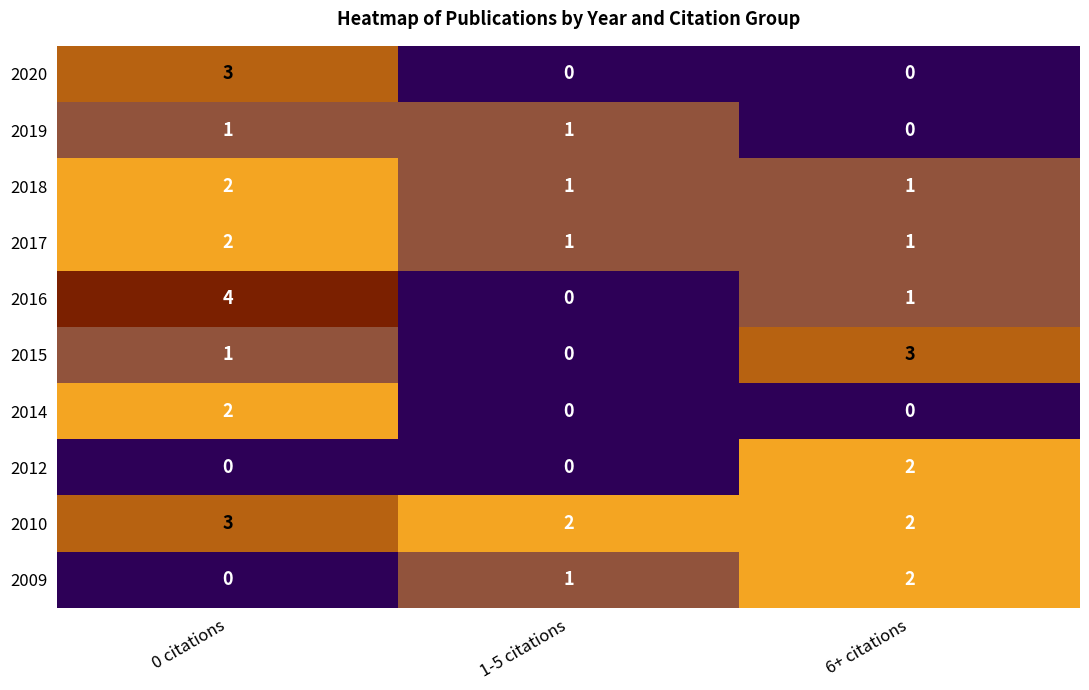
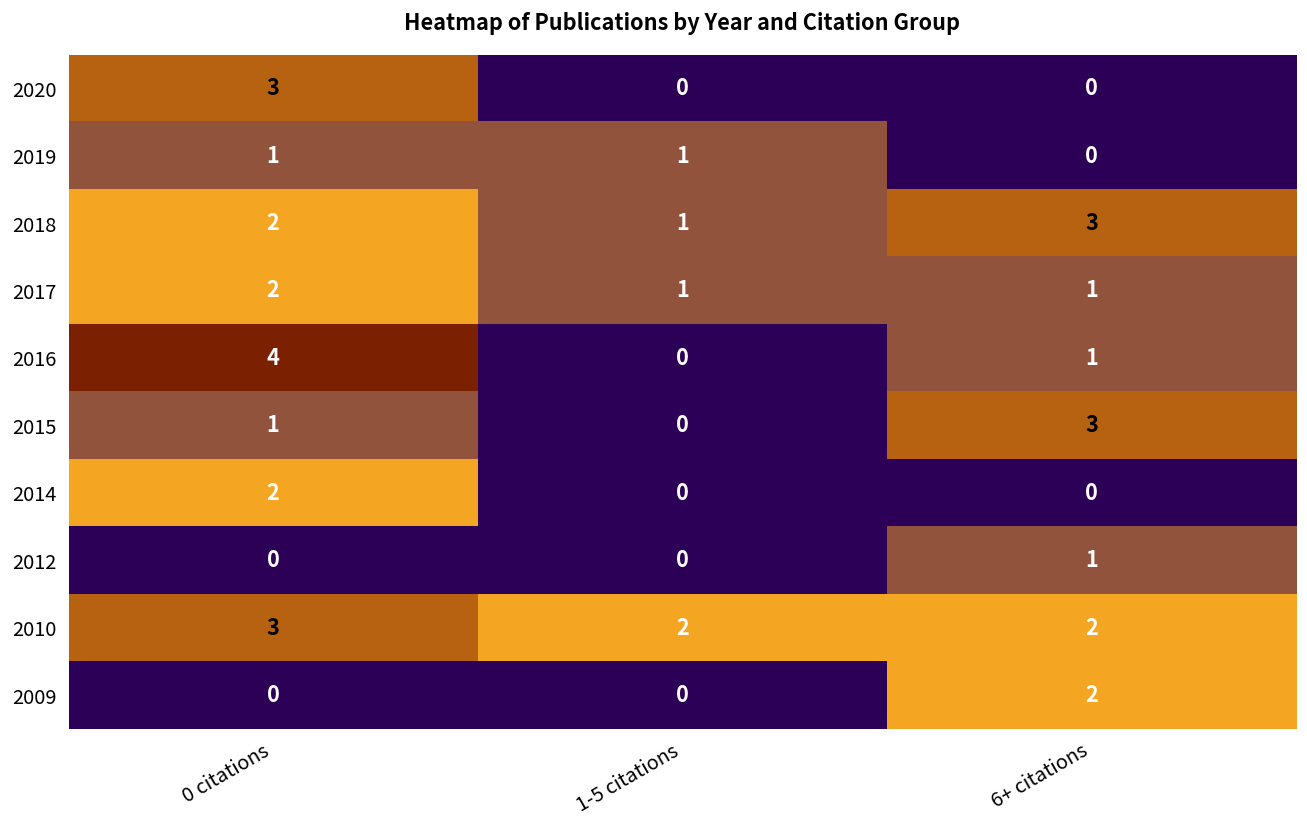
  {
    "2020": {
      "0 citations": 3,
      "1-5 citations": 0,
      "6+ citations": 0
    },
    "2019": {
      "0 citations": 1,
      "1-5 citations": 1,
      "6+ citations": 0
    },
    "2018": {
      "0 citations": 2,
      "1-5 citations": 1,
-     "6+ citations": 1
+     "6+ citations": 3
    },
    "2017": {
      "0 citations": 2,
      "1-5 citations": 1,
      "6+ citations": 1
    },
    "2016": {
      "0 citations": 4,
      "1-5 citations": 0,
      "6+ citations": 1
    },
    "2015": {
      "0 citations": 1,
      "1-5 citations": 0,
      "6+ citations": 3
    },
    "2014": {
      "0 citations": 2,
      "1-5 citations": 0,
      "6+ citations": 0
    },
    "2012": {
      "0 citations": 0,
      "1-5 citations": 0,
-     "6+ citations": 2
+     "6+ citations": 1
    },
    "2010": {
      "0 citations": 3,
      "1-5 citations": 2,
      "6+ citations": 2
    },
    "2009": {
      "0 citations": 0,
-     "1-5 citations": 1,
+     "1-5 citations": 0,
      "6+ citations": 2
    }
  }
